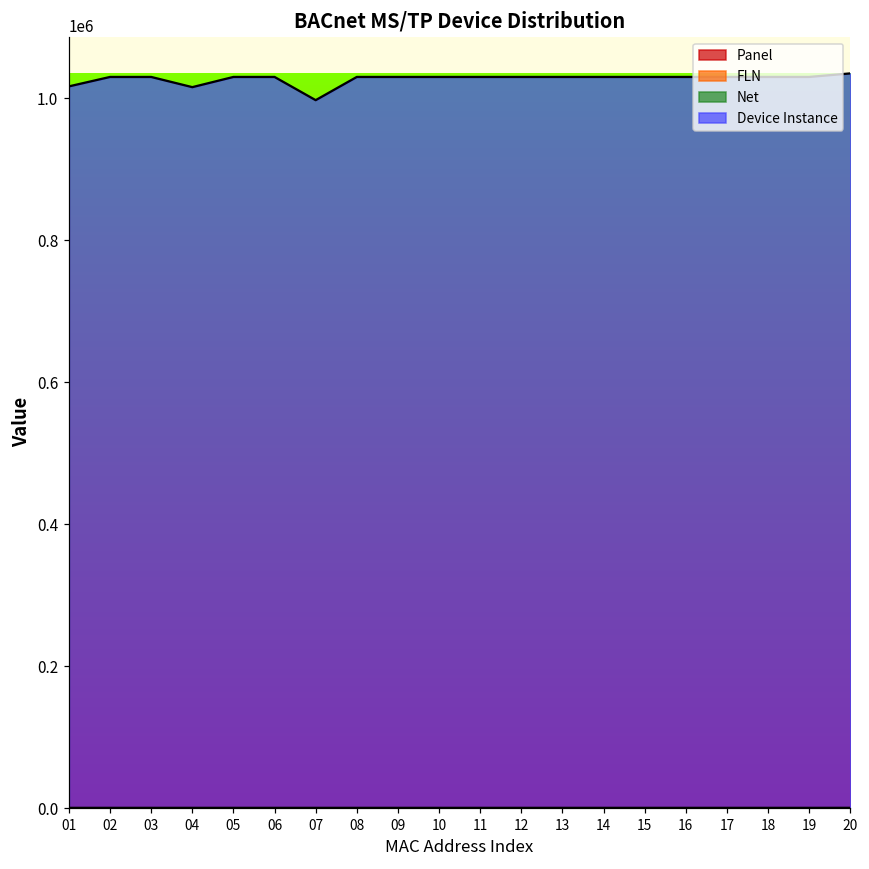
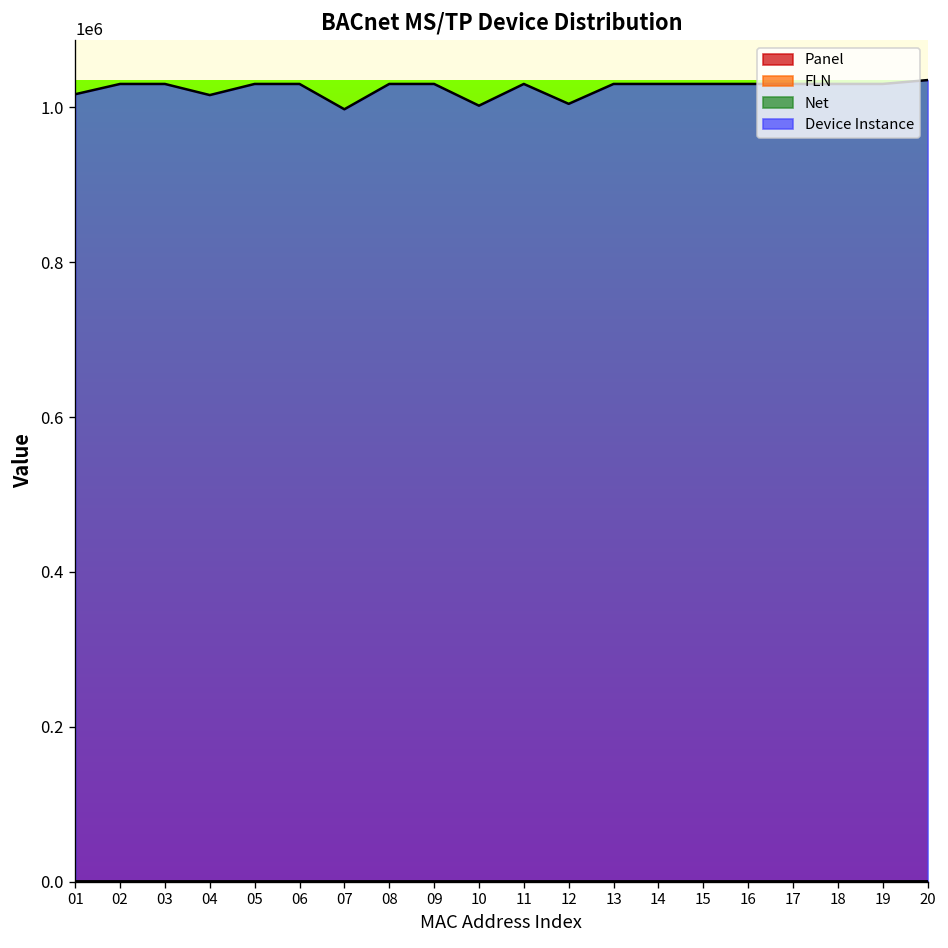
  {
    "Device Instance": {
      "01": 1020000,
      "02": 1030000,
      "03": 1030000,
      "04": 1020000,
      "05": 1030000,
      "06": 1030000,
      "07": 1000000,
      "08": 1030000,
      "09": 1030000,
-     "10": 1030000,
+     "10": 1000000,
      "11": 1030000,
-     "12": 1030000,
+     "12": 1000000,
      "13": 1030000,
      "14": 1030000,
      "15": 1030000,
      "16": 1030000,
      "20": 1040000
    }
  }
